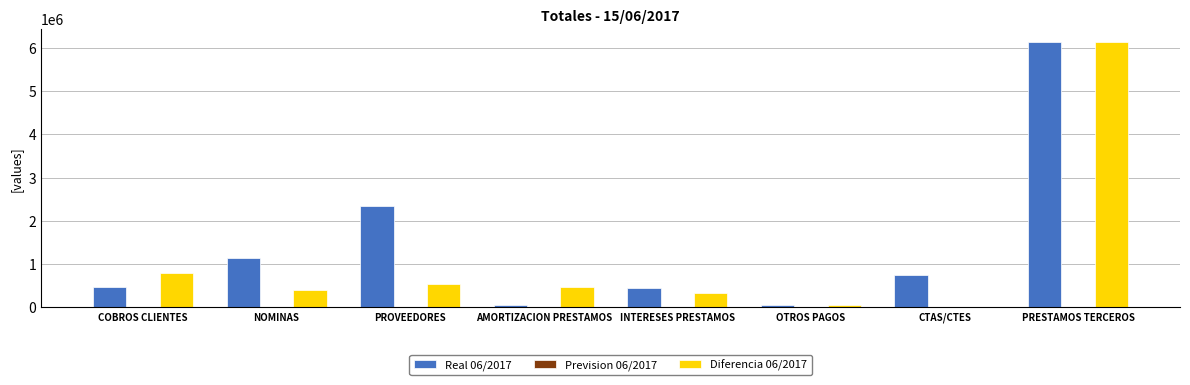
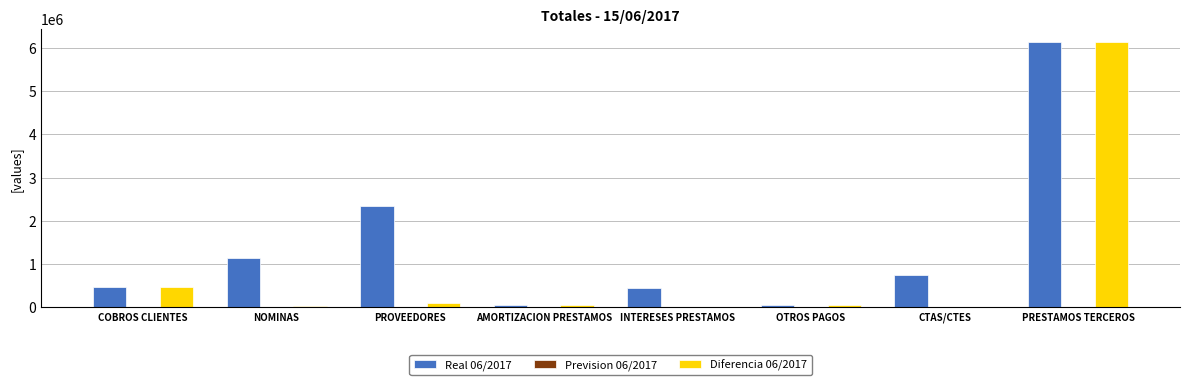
  {
    "Real 06/2017": {
      "COBROS CLIENTES": 500000,
      "NOMINAS": 1100000,
      "PROVEEDORES": 2300000,
      "INTERESES PRESTAMOS": 400000,
      "CTAS/CTES": 700000,
      "PRESTAMOS TERCEROS": 6100000
    },
    "Prevision 06/2017": {
      "COBROS CLIENTES": 0,
      "NOMINAS": 0,
      "PROVEEDORES": 0,
      "AMORTIZACION PRESTAMOS": 0,
      "INTERESES PRESTAMOS": 0,
      "OTROS PAGOS": 0,
      "CTAS/CTES": 0,
      "PRESTAMOS TERCEROS": 0
    },
    "Diferencia 06/2017": {
-     "COBROS CLIENTES": 800000,
-     "NOMINAS": 400000,
-     "PROVEEDORES": 500000,
-     "AMORTIZACION PRESTAMOS": 500000,
-     "INTERESES PRESTAMOS": 300000,
+     "COBROS CLIENTES": 500000,
+     "NOMINAS": 0,
+     "PROVEEDORES": 100000,
+     "AMORTIZACION PRESTAMOS": 100000,
+     "INTERESES PRESTAMOS": 0,
      "PRESTAMOS TERCEROS": 6100000
    }
  }
